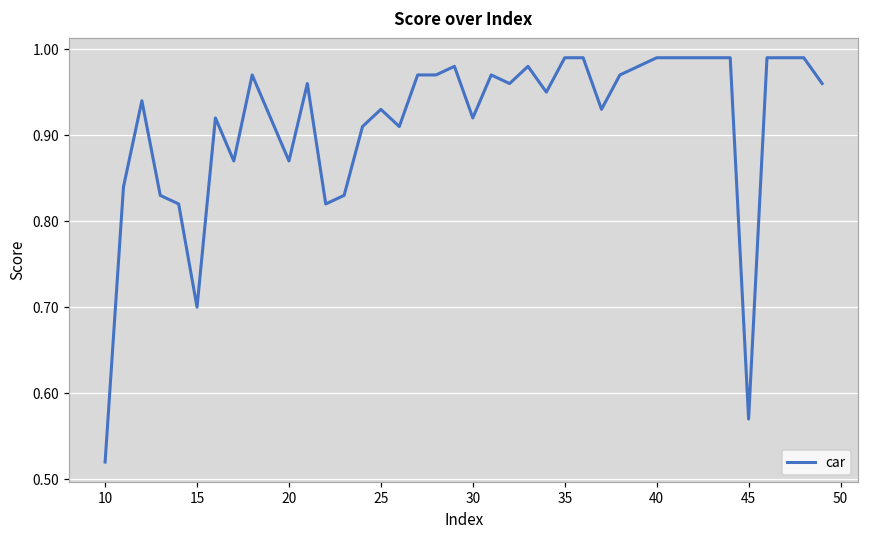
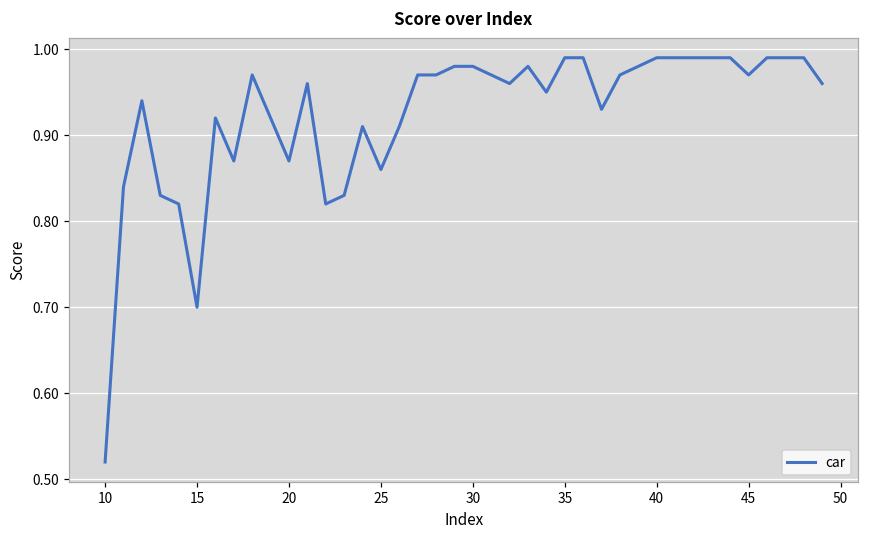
  {
    "10": 0.52,
    "15": 0.70,
    "20": 0.87,
-   "25": 0.93,
-   "30": 0.92,
+   "25": 0.86,
+   "30": 0.98,
    "35": 0.99,
    "40": 0.99,
-   "45": 0.57
+   "45": 0.97
  }
